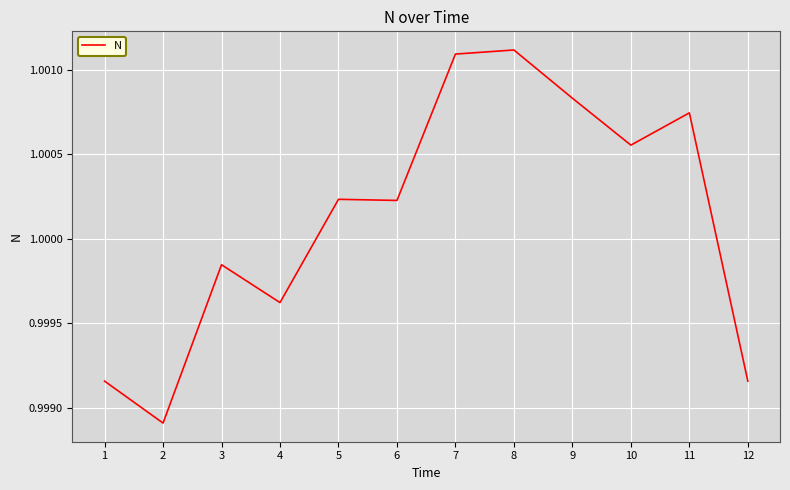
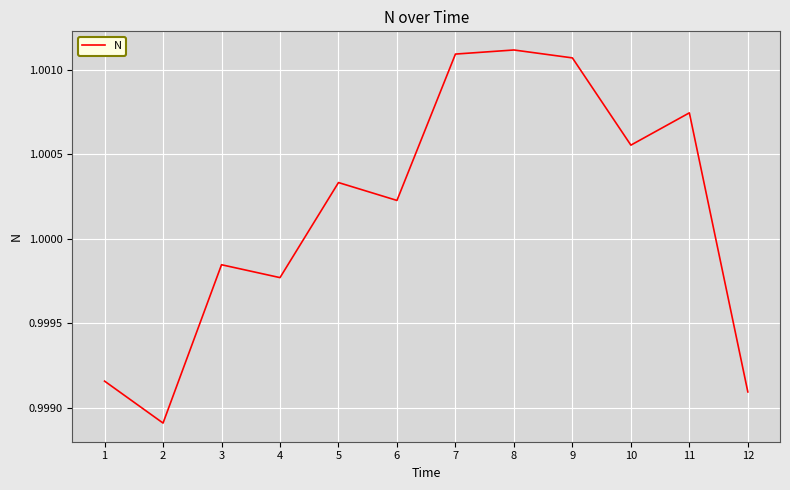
  {
    "1": 0.99916,
    "2": 0.99891,
    "3": 0.99985,
-   "4": 0.99962,
-   "5": 1.00023,
+   "4": 0.99977,
+   "5": 1.00033,
    "6": 1.00023,
    "7": 1.00109,
    "8": 1.00112,
-   "9": 1.00083,
+   "9": 1.00107,
    "10": 1.00055,
    "11": 1.00074,
-   "12": 0.99916
+   "12": 0.99909
  }
